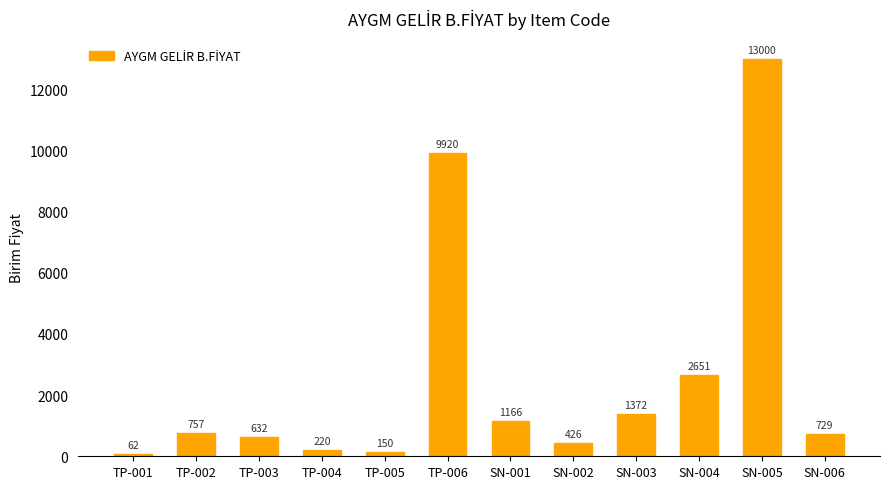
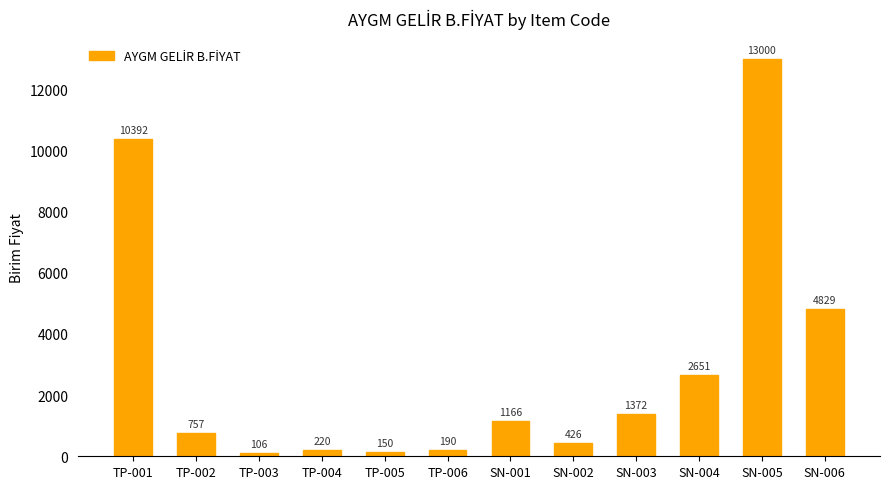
  {
-   "TP-001": 62,
+   "TP-001": 10392,
    "TP-002": 757,
-   "TP-003": 632,
+   "TP-003": 106,
    "TP-004": 220,
    "TP-005": 150,
-   "TP-006": 9920,
+   "TP-006": 190,
    "SN-001": 1166,
    "SN-002": 426,
    "SN-003": 1372,
    "SN-004": 2651,
    "SN-005": 13000,
-   "SN-006": 729
+   "SN-006": 4829
  }
